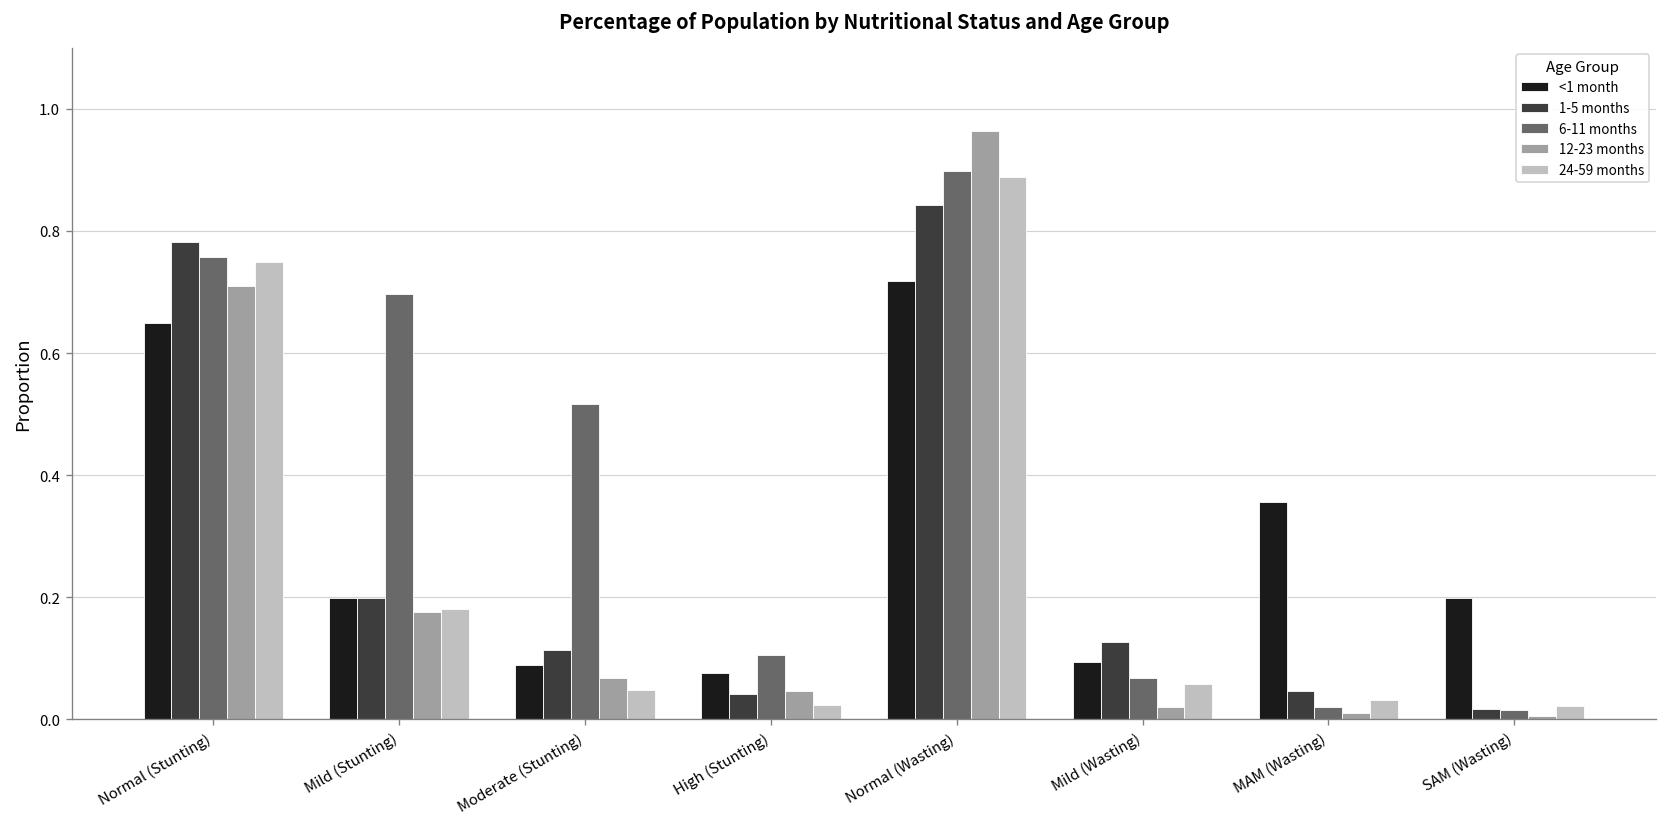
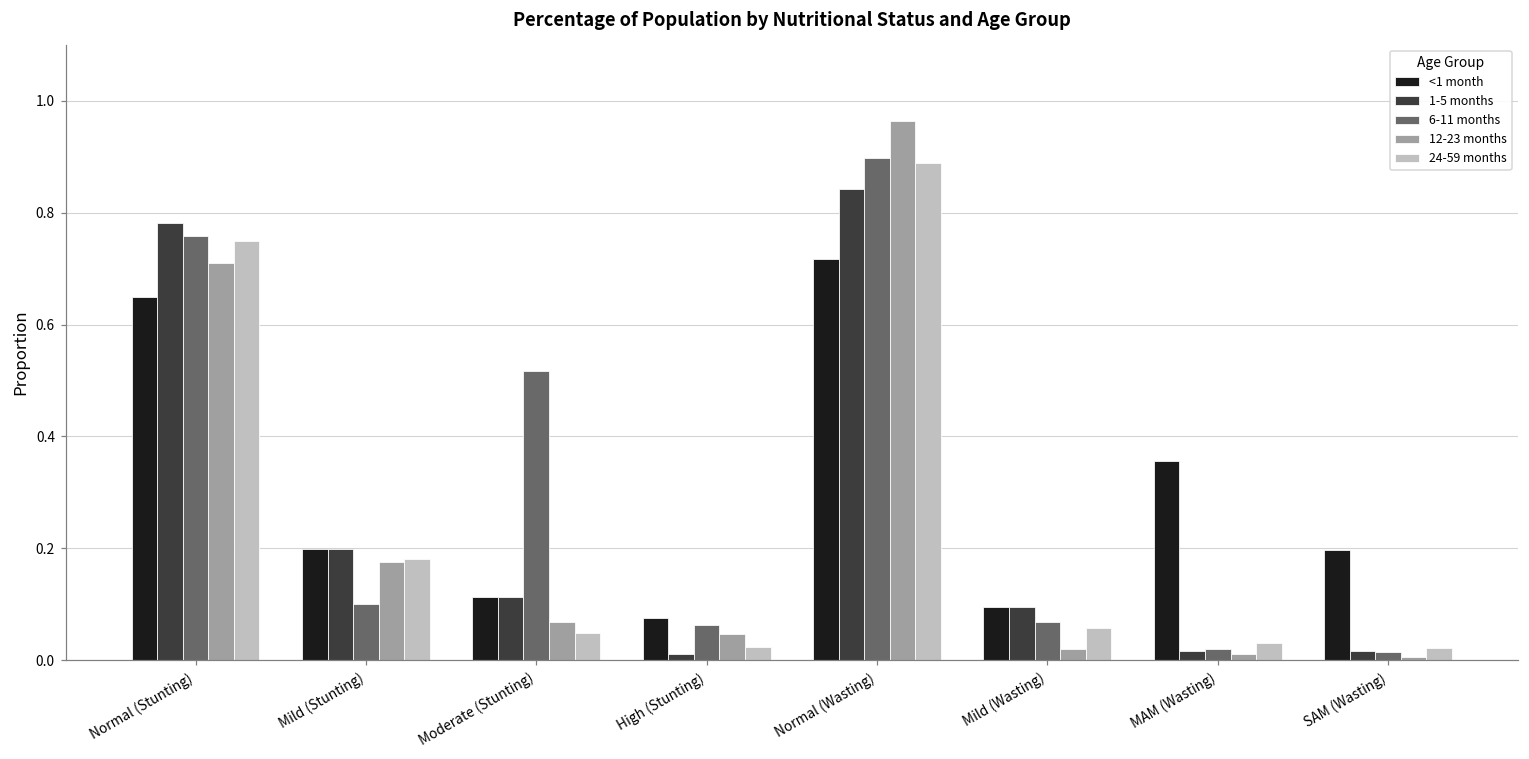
  {
    "<1 month": {
      "Normal (Stunting)": 0.65,
      "Mild (Stunting)": 0.20,
-     "Moderate (Stunting)": 0.09,
+     "Moderate (Stunting)": 0.11,
      "High (Stunting)": 0.08,
      "Normal (Wasting)": 0.72,
      "Mild (Wasting)": 0.09,
      "MAM (Wasting)": 0.36,
      "SAM (Wasting)": 0.20
    },
    "1-5 months": {
      "Normal (Stunting)": 0.78,
      "Mild (Stunting)": 0.20,
      "Moderate (Stunting)": 0.11,
-     "High (Stunting)": 0.04,
+     "High (Stunting)": 0.01,
      "Normal (Wasting)": 0.84,
-     "Mild (Wasting)": 0.13,
-     "MAM (Wasting)": 0.05,
+     "Mild (Wasting)": 0.09,
+     "MAM (Wasting)": 0.02,
      "SAM (Wasting)": 0.02
    },
    "6-11 months": {
      "Normal (Stunting)": 0.76,
-     "Mild (Stunting)": 0.70,
+     "Mild (Stunting)": 0.10,
      "Moderate (Stunting)": 0.52,
-     "High (Stunting)": 0.11,
+     "High (Stunting)": 0.06,
      "Normal (Wasting)": 0.90,
      "Mild (Wasting)": 0.07,
      "MAM (Wasting)": 0.02,
      "SAM (Wasting)": 0.01
    }
  }
